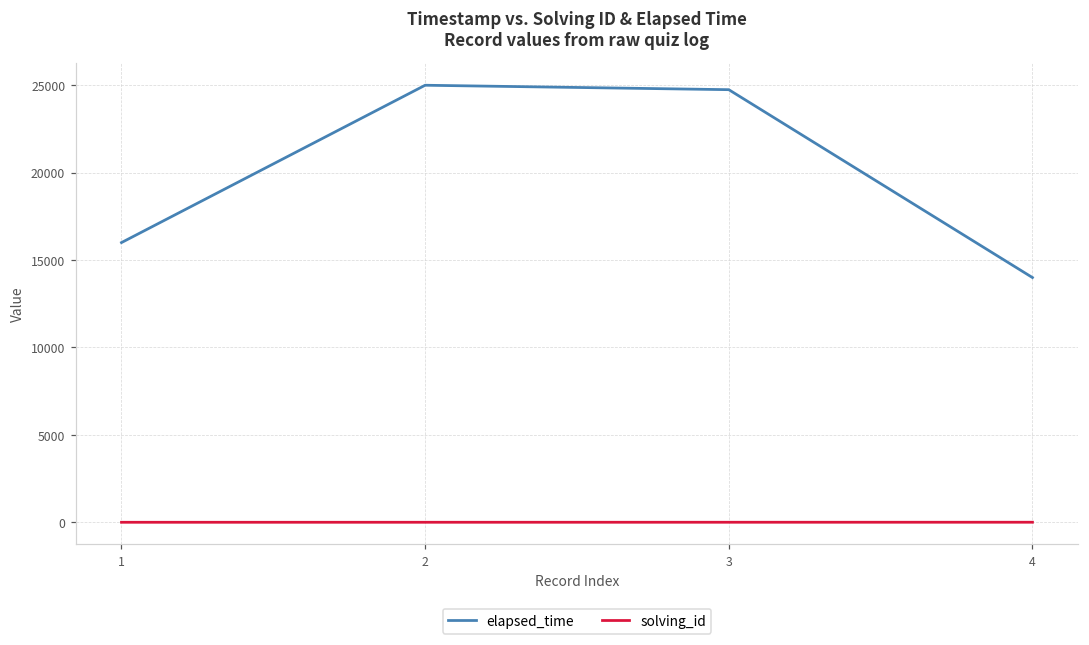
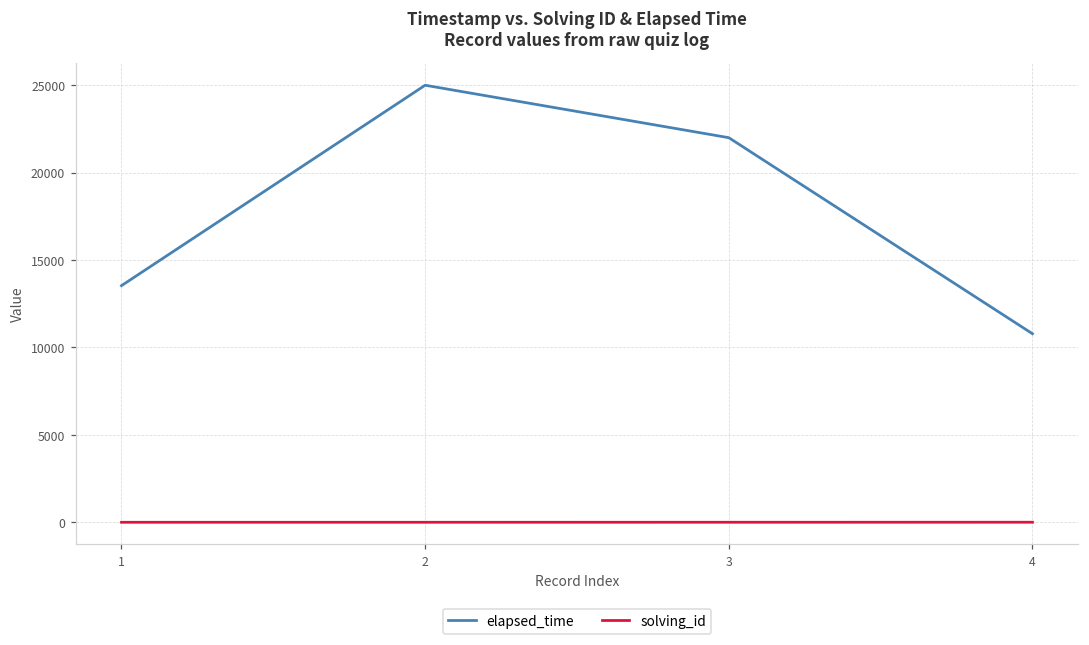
  {
    "elapsed_time": {
-     "1": 16000,
+     "1": 13500,
      "2": 25000,
-     "3": 24700,
-     "4": 14000
+     "3": 22000,
+     "4": 10800
    },
    "solving_id": {
      "1": 0,
      "2": 0,
      "3": 0,
      "4": 0
    }
  }
